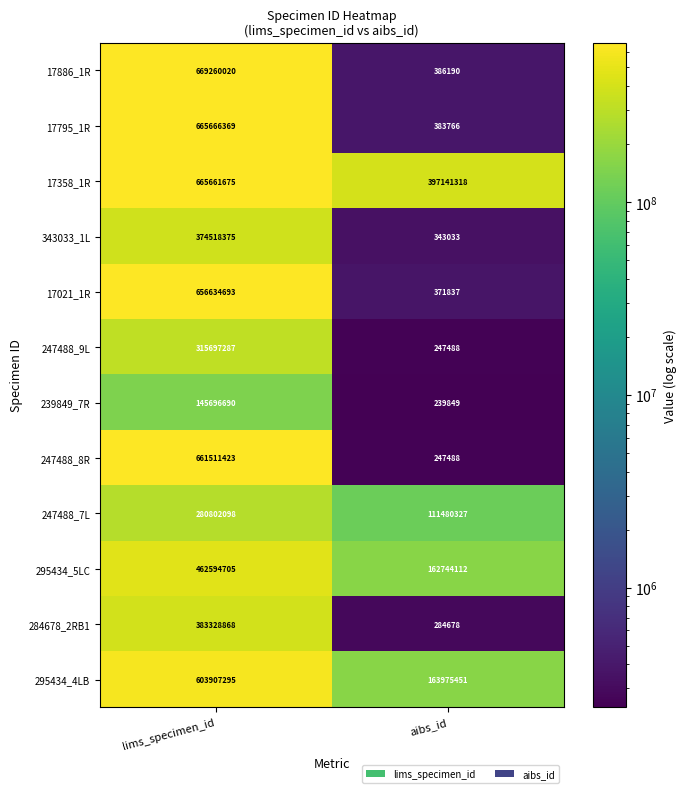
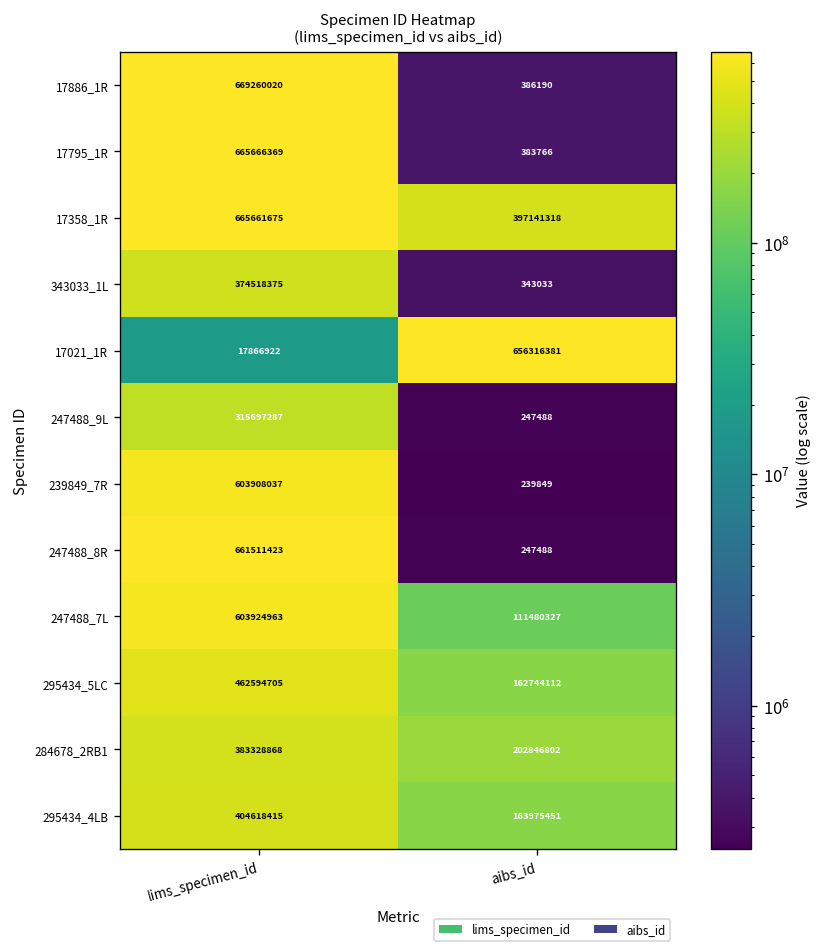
  {
    "17886_1R": {
      "lims_specimen_id": 669260020,
      "aibs_id": 386190
    },
    "17795_1R": {
      "lims_specimen_id": 665666369,
      "aibs_id": 383766
    },
    "17358_1R": {
      "lims_specimen_id": 665661675,
      "aibs_id": 397141318
    },
    "343033_1L": {
      "lims_specimen_id": 374518375,
      "aibs_id": 343033
    },
    "17021_1R": {
-     "lims_specimen_id": 656634693,
-     "aibs_id": 371837
+     "lims_specimen_id": 17866922,
+     "aibs_id": 656316381
    },
    "247488_9L": {
      "lims_specimen_id": 315697287,
      "aibs_id": 247488
    },
    "239849_7R": {
-     "lims_specimen_id": 145696690,
+     "lims_specimen_id": 603908037,
      "aibs_id": 239849
    },
    "247488_8R": {
      "lims_specimen_id": 661511423,
      "aibs_id": 247488
    },
    "247488_7L": {
-     "lims_specimen_id": 280802098,
+     "lims_specimen_id": 603924963,
      "aibs_id": 111480327
    },
    "295434_5LC": {
      "lims_specimen_id": 462594705,
      "aibs_id": 162744112
    },
    "284678_2RB1": {
      "lims_specimen_id": 383328868,
-     "aibs_id": 284678
+     "aibs_id": 202846802
    },
    "295434_4LB": {
-     "lims_specimen_id": 603907295,
+     "lims_specimen_id": 404618415,
      "aibs_id": 163975451
    }
  }
